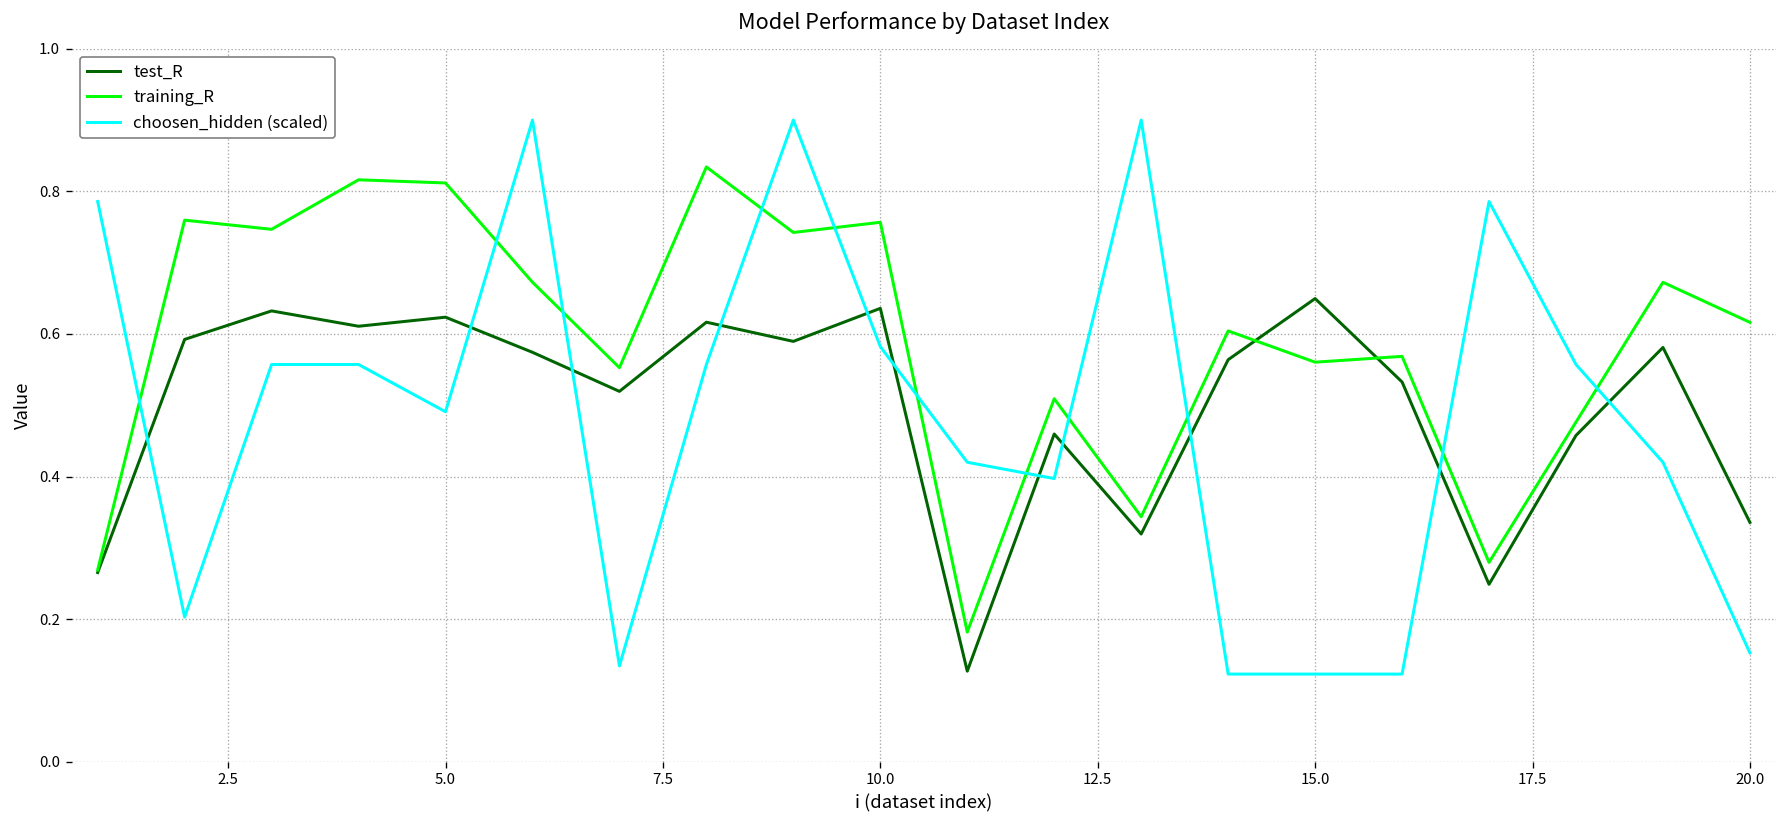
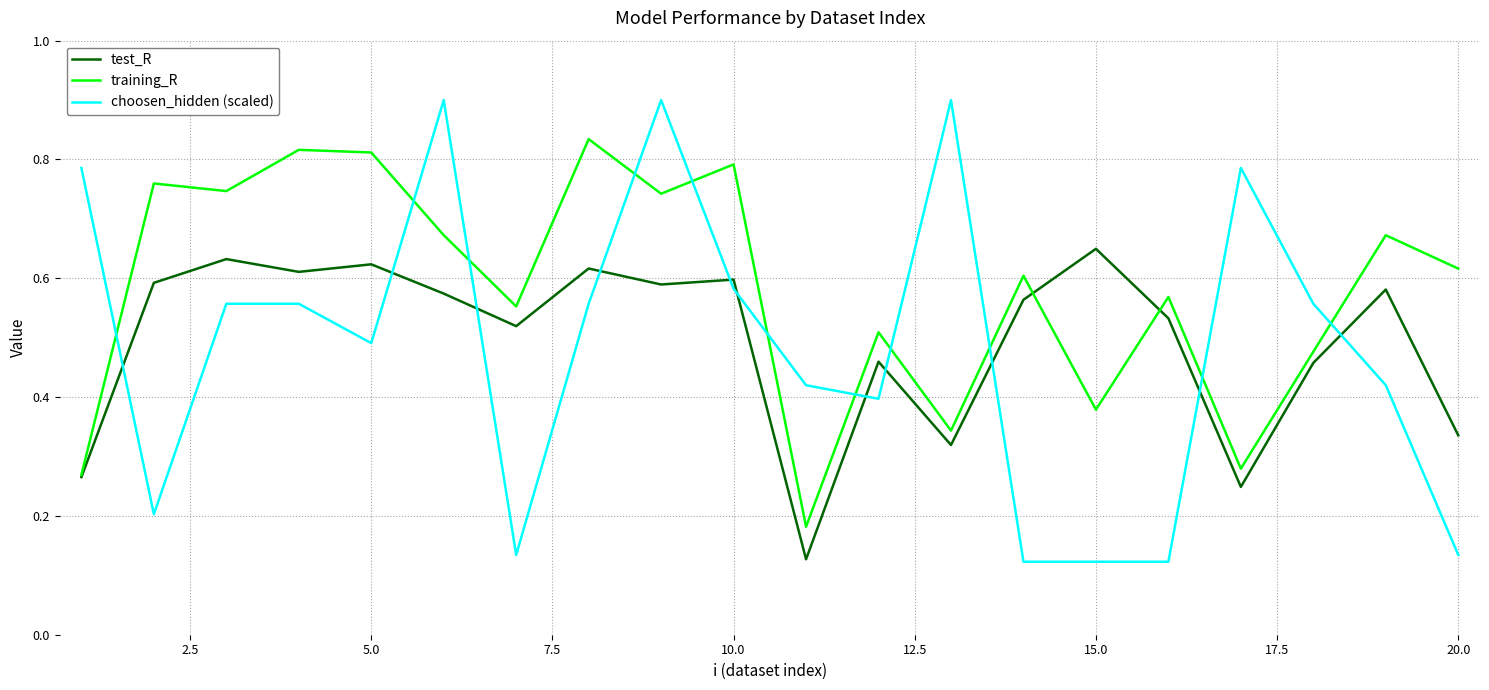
  {
    "test_R": {
      "5.0": 0.62,
-     "10.0": 0.64,
+     "10.0": 0.60,
      "15.0": 0.65,
      "20.0": 0.34
    },
    "training_R": {
      "5.0": 0.81,
-     "10.0": 0.76,
-     "15.0": 0.56,
+     "10.0": 0.79,
+     "15.0": 0.38,
      "20.0": 0.62
    },
    "choosen_hidden (scaled)": {
      "5.0": 0.49,
      "10.0": 0.58,
      "15.0": 0.12,
-     "20.0": 0.15
+     "20.0": 0.13
    }
  }
